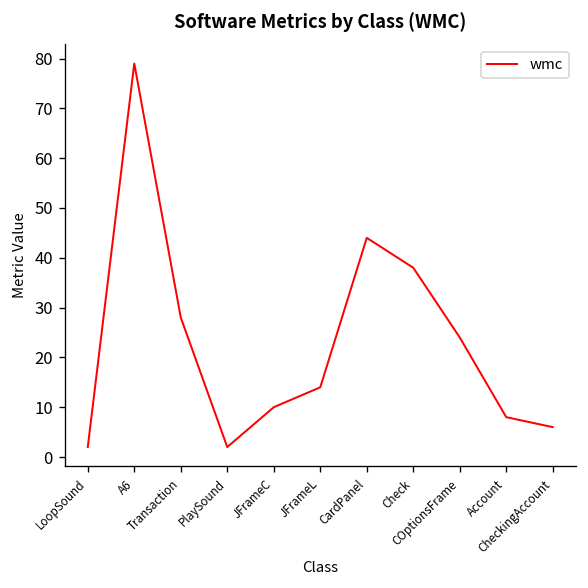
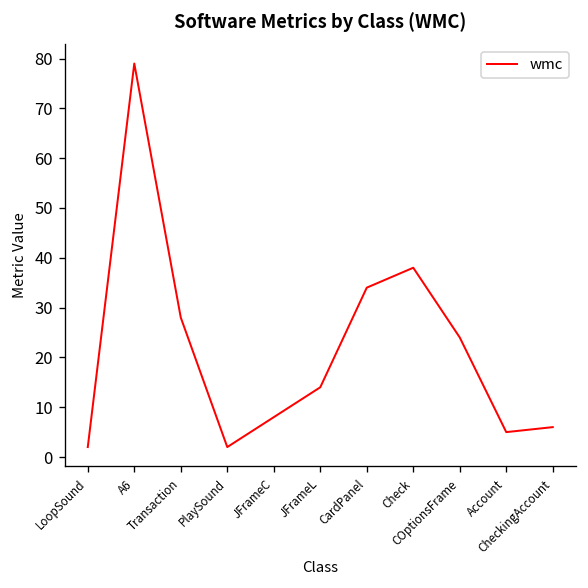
  {
    "LoopSound": 2,
    "A6": 79,
    "Transaction": 28,
    "PlaySound": 2,
-   "JFrameC": 10,
+   "JFrameC": 8,
    "JFrameL": 14,
-   "CardPanel": 44,
+   "CardPanel": 34,
    "Check": 38,
    "COptionsFrame": 24,
-   "Account": 8,
+   "Account": 5,
    "CheckingAccount": 6
  }
